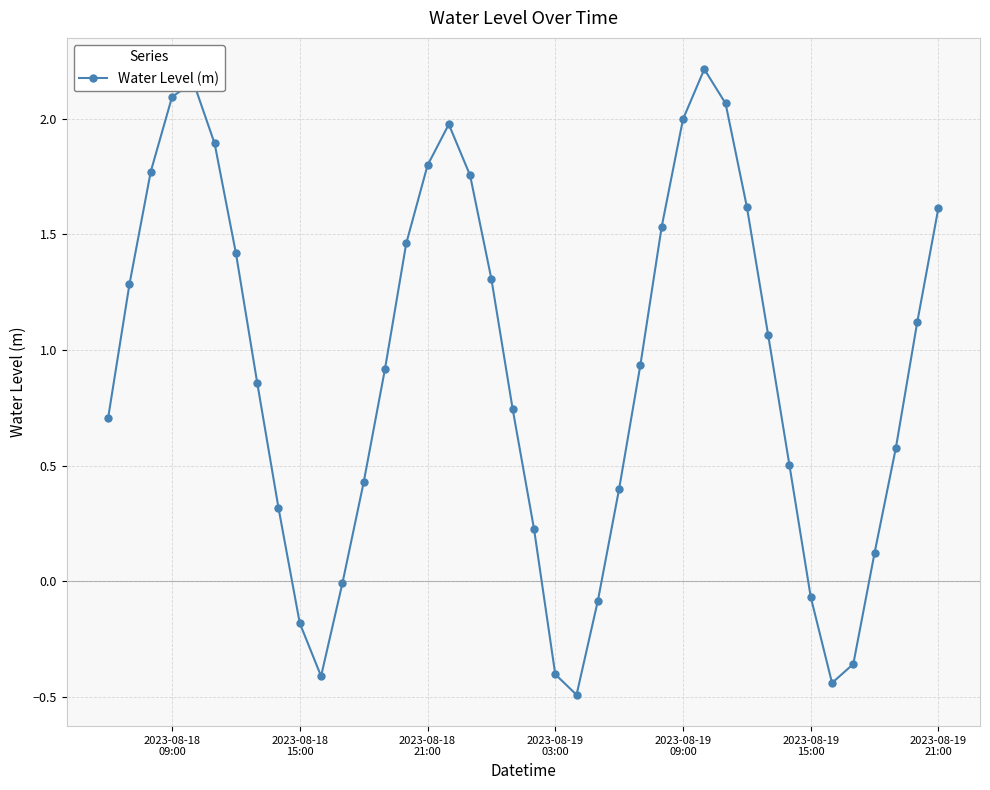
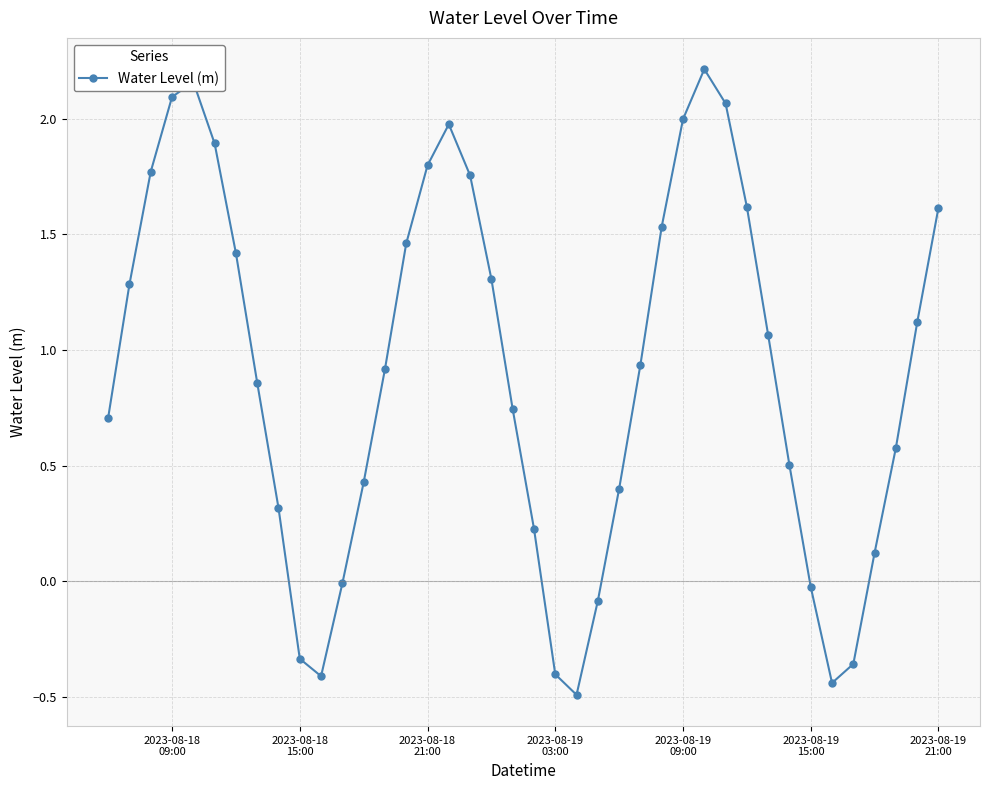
  {
    "2023-08-18 09:00": 2.09,
-   "2023-08-18 15:00": -0.18,
+   "2023-08-18 15:00": -0.34,
    "2023-08-18 21:00": 1.80,
    "2023-08-19 03:00": -0.40,
    "2023-08-19 09:00": 2.00,
-   "2023-08-19 15:00": -0.07,
+   "2023-08-19 15:00": -0.02,
    "2023-08-19 21:00": 1.62
  }
